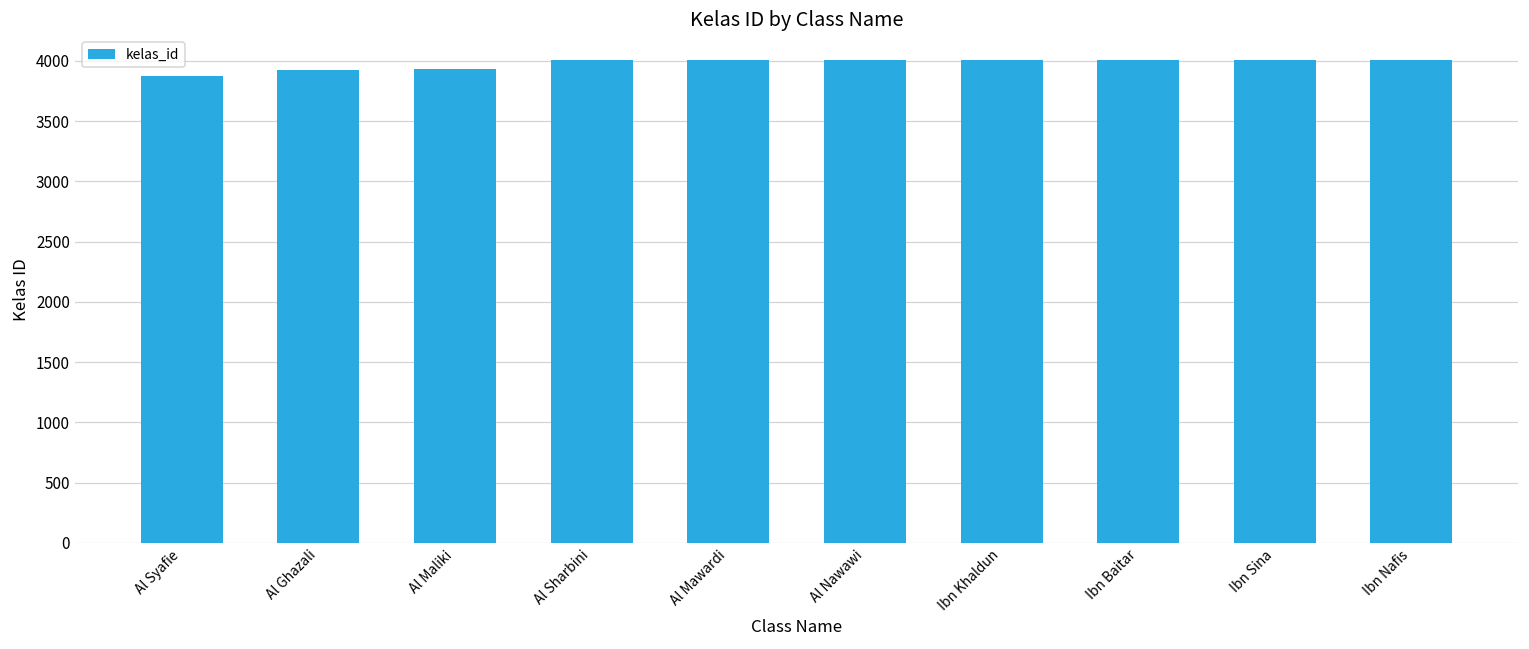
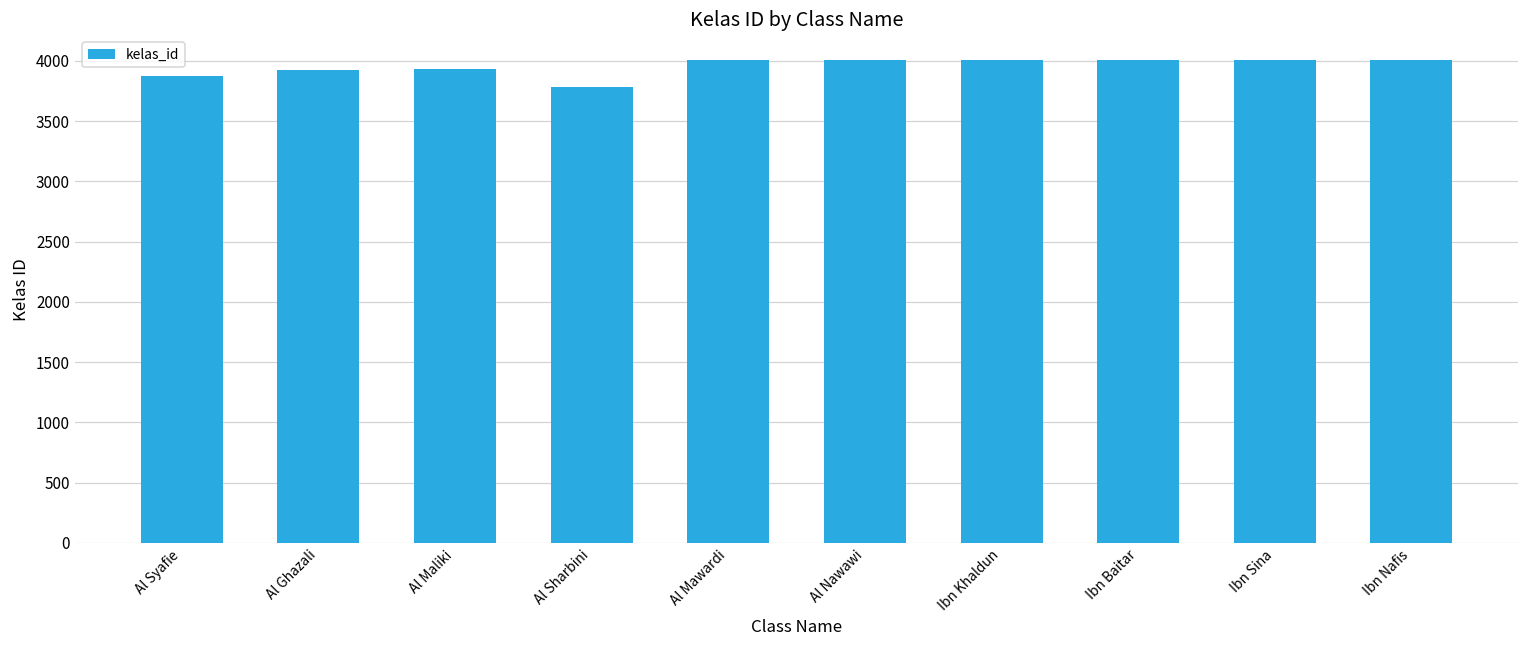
  {
    "Al Syafie": 3870,
    "Al Ghazali": 3920,
    "Al Maliki": 3930,
-   "Al Sharbini": 4000,
+   "Al Sharbini": 3790,
    "Al Mawardi": 4010,
    "Al Nawawi": 4010,
    "Ibn Khaldun": 4010,
    "Ibn Baitar": 4010,
    "Ibn Sina": 4010,
    "Ibn Nafis": 4010
  }
